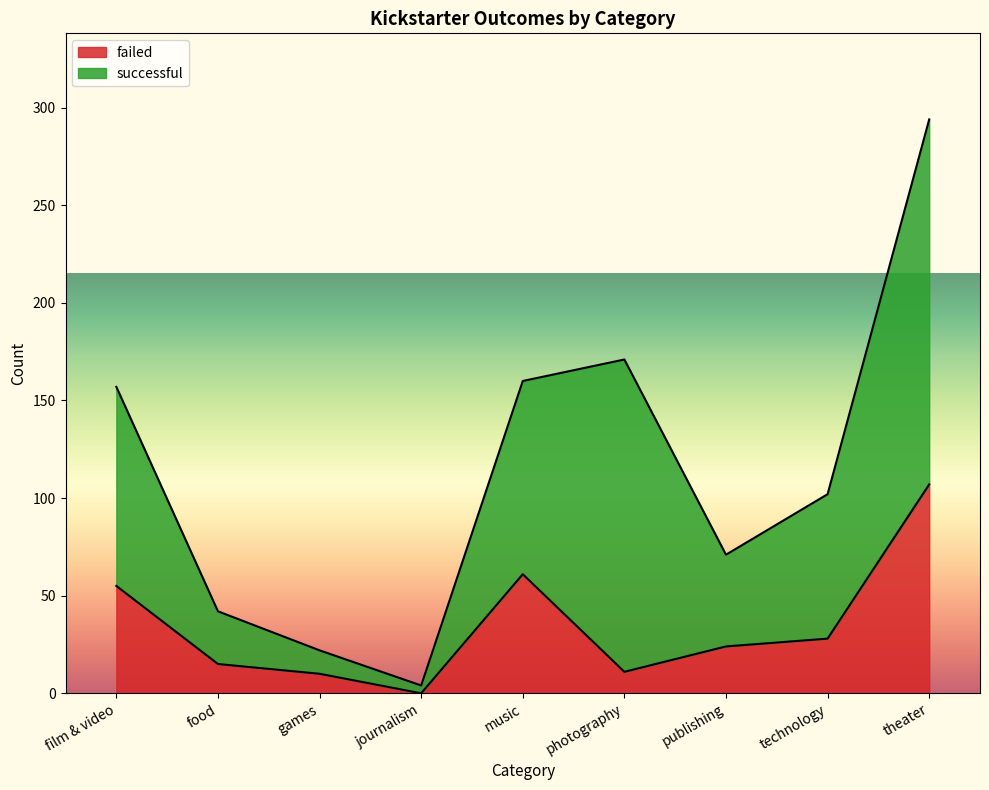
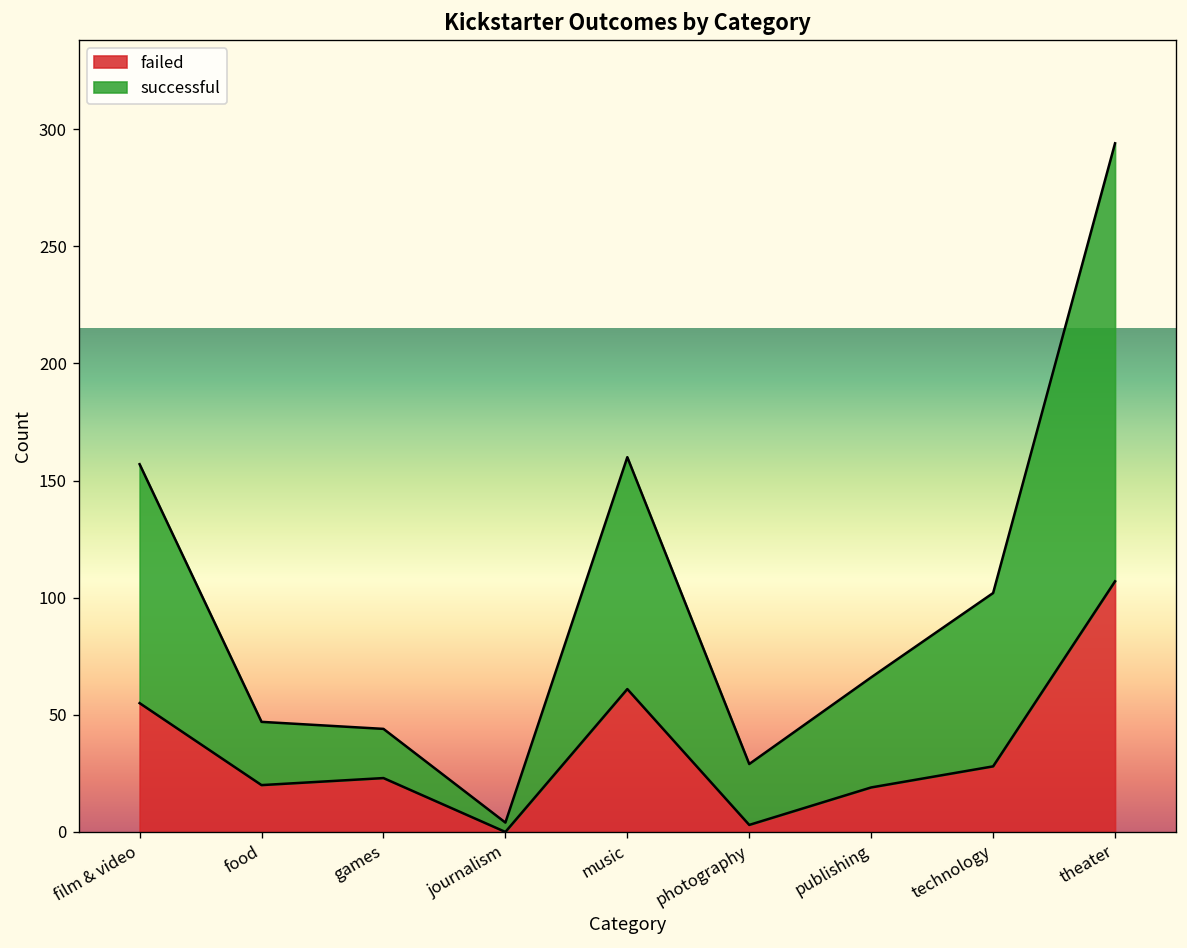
  {
    "failed": {
      "film & video": 55,
-     "food": 15,
-     "games": 10,
+     "food": 20,
+     "games": 23,
      "journalism": 0,
      "music": 61,
-     "photography": 11,
-     "publishing": 24,
+     "photography": 3,
+     "publishing": 19,
      "technology": 28,
      "theater": 107
    },
    "successful": {
      "film & video": 102,
      "food": 27,
-     "games": 12,
+     "games": 21,
      "journalism": 4,
      "music": 99,
-     "photography": 160,
+     "photography": 26,
      "publishing": 47,
      "technology": 74,
      "theater": 187
    }
  }
